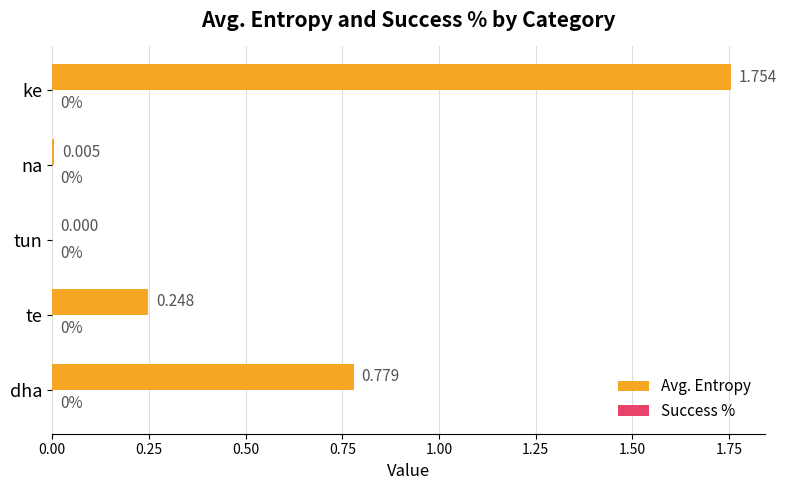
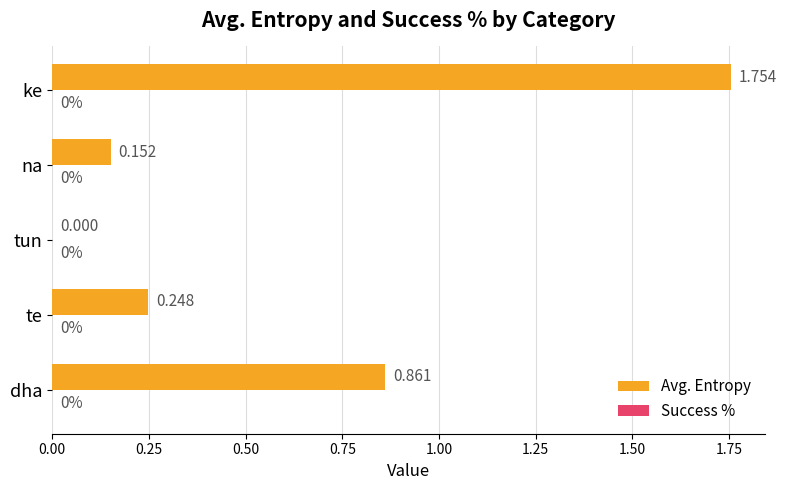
  {
    "Avg. Entropy": {
      "ke": "1.754",
-     "na": "0.005",
+     "na": "0.152",
      "tun": "0.000",
      "te": "0.248",
-     "dha": "0.779"
+     "dha": "0.861"
    },
    "Success %": {
      "ke": "0%",
      "na": "0%",
      "tun": "0%",
      "te": "0%",
      "dha": "0%"
    }
  }
